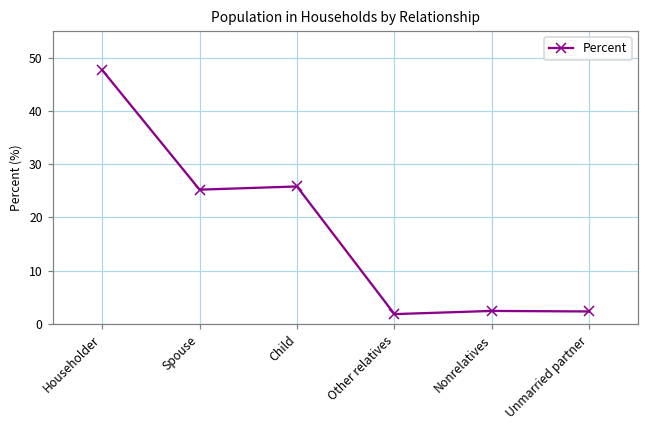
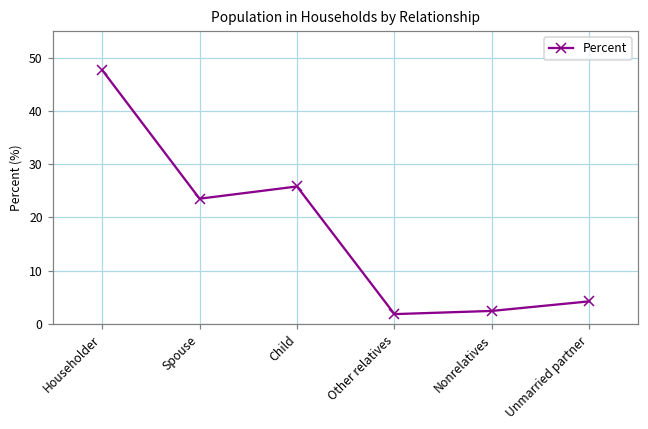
  {
    "Householder": 48,
-   "Spouse": 25,
+   "Spouse": 24,
    "Child": 26,
    "Other relatives": 2,
    "Nonrelatives": 2,
-   "Unmarried partner": 2
+   "Unmarried partner": 4
  }
